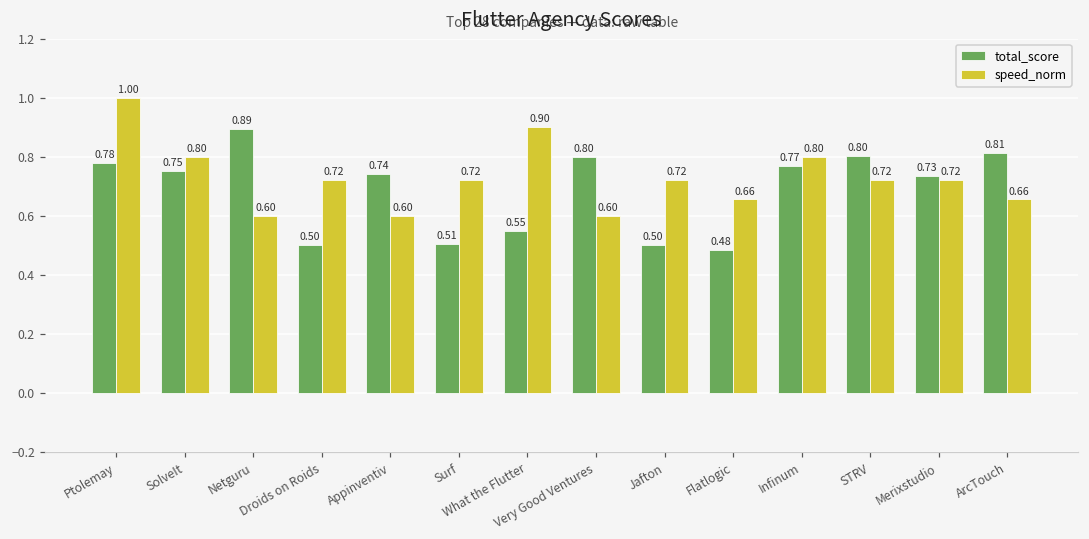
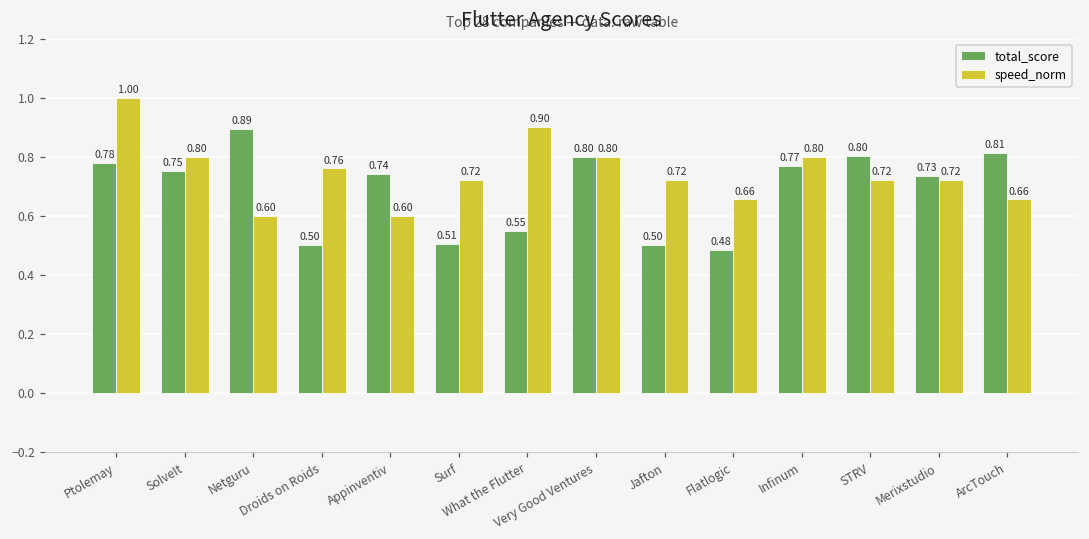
  {
    "total_score": {
      "Ptolemay": 0.78,
      "SolveIt": 0.75,
      "Netguru": 0.89,
      "Droids on Roids": 0.50,
      "Appinventiv": 0.74,
      "Surf": 0.51,
      "What the Flutter": 0.55,
      "Very Good Ventures": 0.80,
      "Jafton": 0.50,
      "Flatlogic": 0.48,
      "Infinum": 0.77,
      "STRV": 0.80,
      "Merixstudio": 0.73,
      "ArcTouch": 0.81
    },
    "speed_norm": {
      "Ptolemay": 1.00,
      "SolveIt": 0.80,
      "Netguru": 0.60,
-     "Droids on Roids": 0.72,
+     "Droids on Roids": 0.76,
      "Appinventiv": 0.60,
      "Surf": 0.72,
      "What the Flutter": 0.90,
-     "Very Good Ventures": 0.60,
+     "Very Good Ventures": 0.80,
      "Jafton": 0.72,
      "Flatlogic": 0.66,
      "Infinum": 0.80,
      "STRV": 0.72,
      "Merixstudio": 0.72,
      "ArcTouch": 0.66
    }
  }
